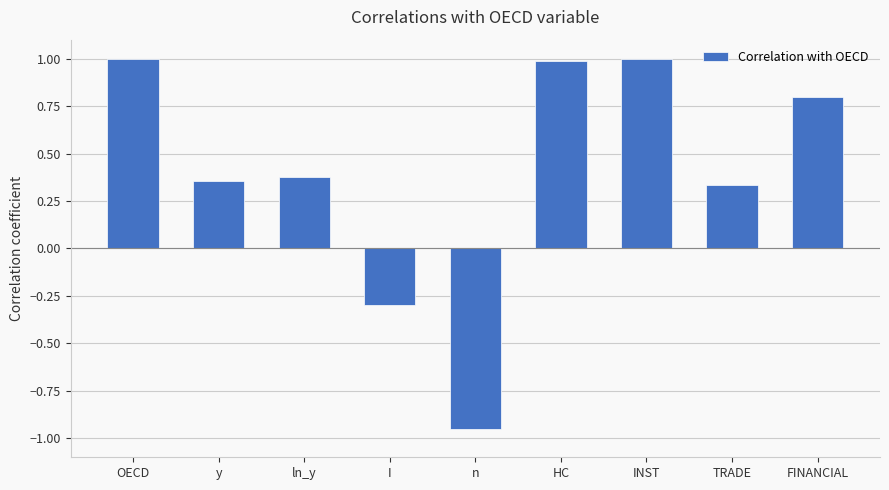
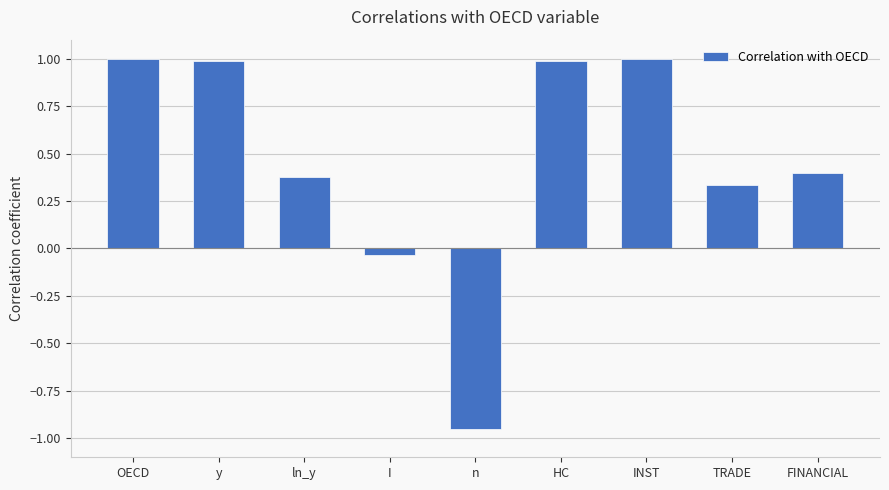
  {
    "OECD": 1.00,
-   "y": 0.36,
+   "y": 0.99,
    "ln_y": 0.38,
-   "I": -0.30,
+   "I": -0.04,
    "n": -0.95,
    "HC": 0.99,
    "INST": 1.00,
    "TRADE": 0.34,
-   "FINANCIAL": 0.80
+   "FINANCIAL": 0.40
  }
